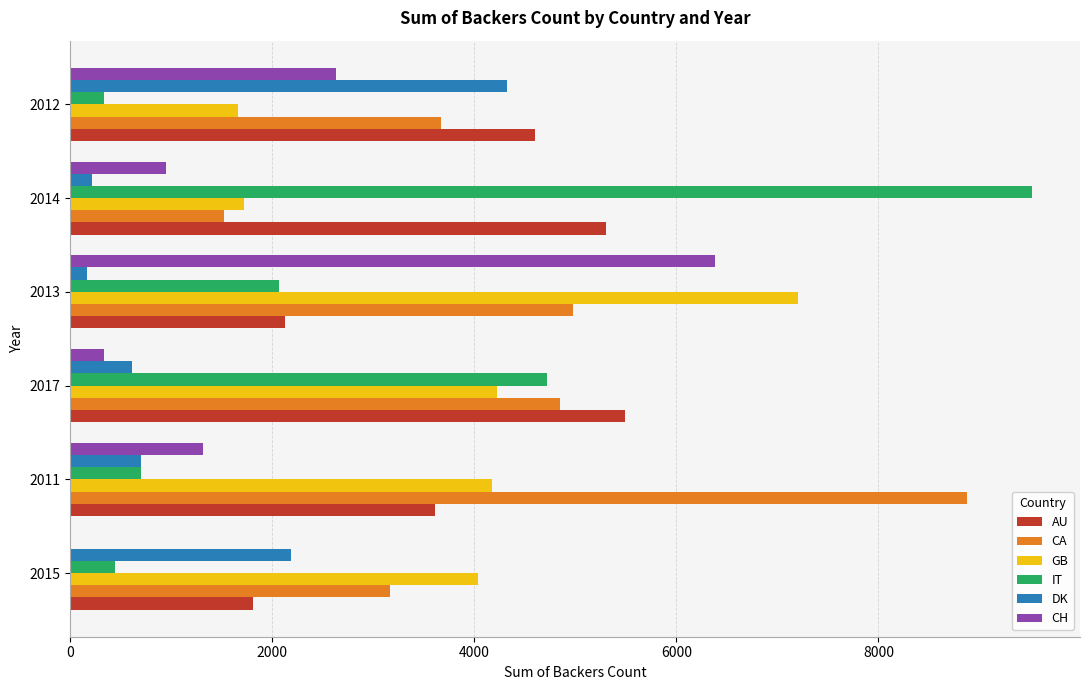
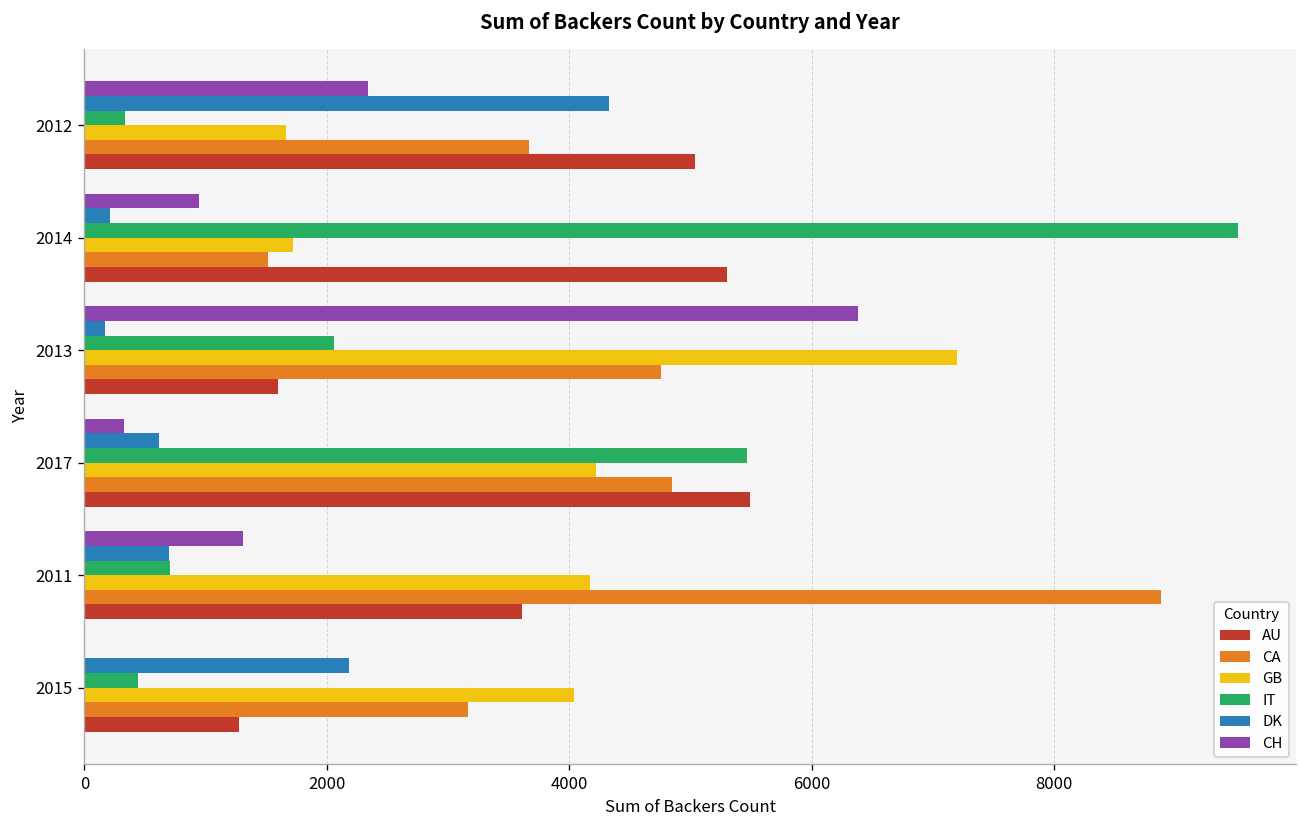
  {
    "AU": {
-     "2012": 4600,
+     "2012": 5040,
      "2014": 5300,
-     "2013": 2130,
+     "2013": 1600,
      "2017": 5490,
      "2011": 3610,
-     "2015": 1810
+     "2015": 1280
    },
    "CA": {
      "2012": 3670,
      "2014": 1520,
-     "2013": 4980,
+     "2013": 4760,
      "2017": 4850,
      "2011": 8880,
      "2015": 3170
    },
    "GB": {
      "2012": 1660,
      "2014": 1720,
      "2013": 7200,
      "2017": 4220,
      "2011": 4180,
      "2015": 4040
    },
    "IT": {
      "2012": 340,
      "2014": 9520,
      "2013": 2060,
-     "2017": 4720,
+     "2017": 5460,
      "2011": 700,
      "2015": 440
    },
    "DK": {
      "2012": 4330,
      "2014": 210,
      "2013": 170,
      "2017": 610,
      "2011": 700,
      "2015": 2190
    },
    "CH": {
-     "2012": 2640,
+     "2012": 2340,
      "2014": 950,
      "2013": 6380,
      "2017": 330,
      "2011": 1310
    }
  }
